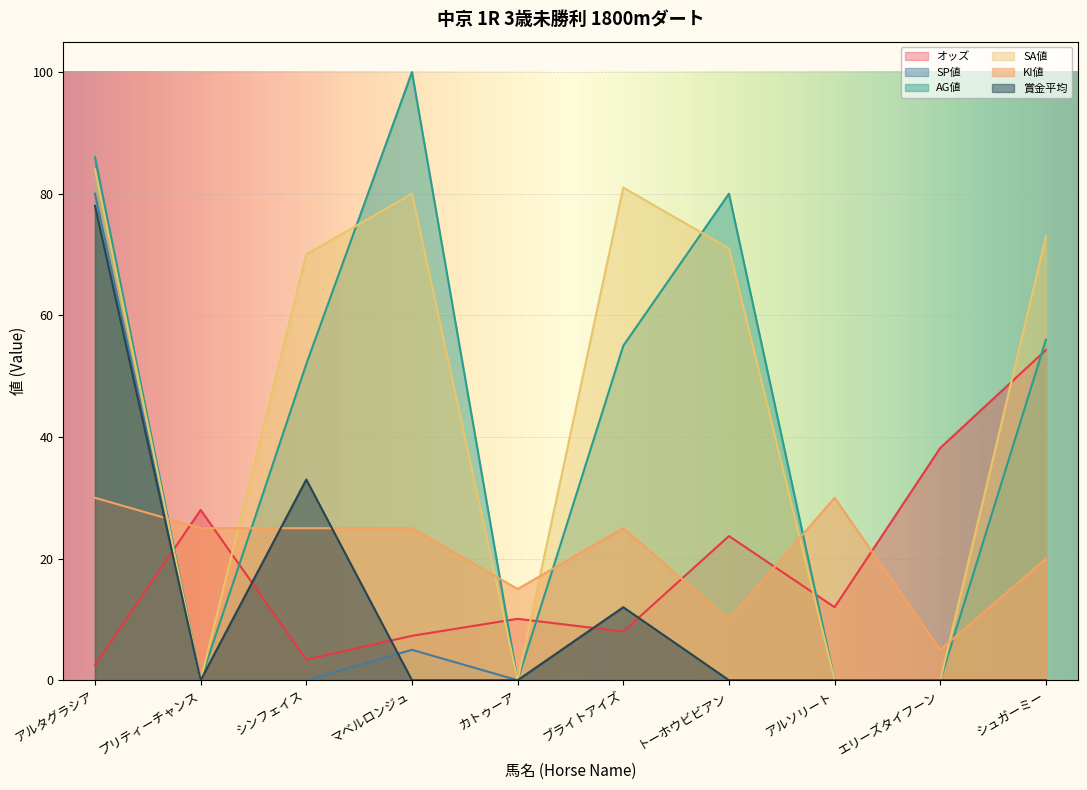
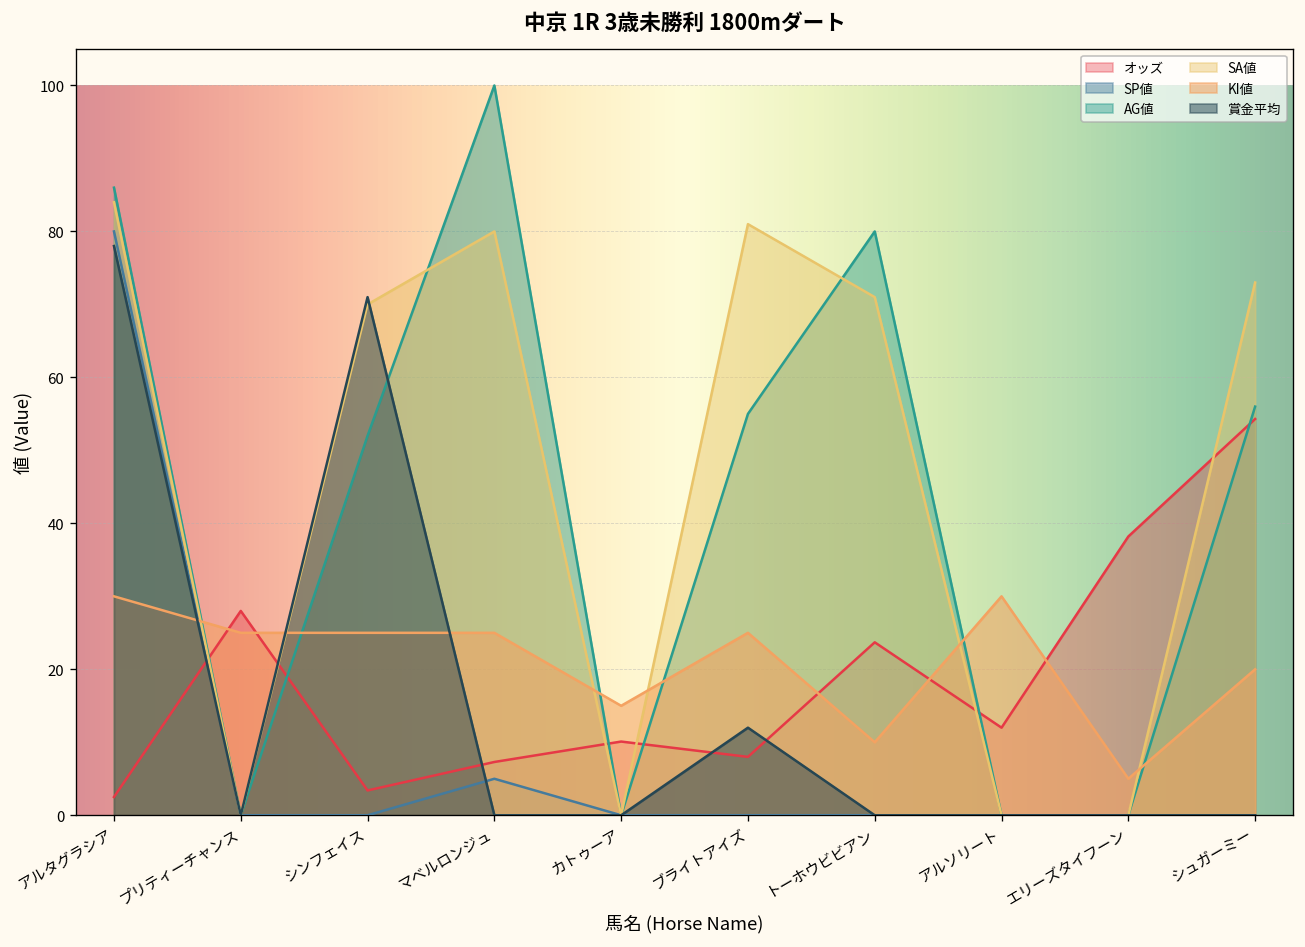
  {
    "賞金平均": {
      "アルタグラシア": 78,
-     "シンフェイス": 33,
+     "シンフェイス": 71,
      "マベルロンジュ": 0,
      "ブライトアイズ": 12
    }
  }
